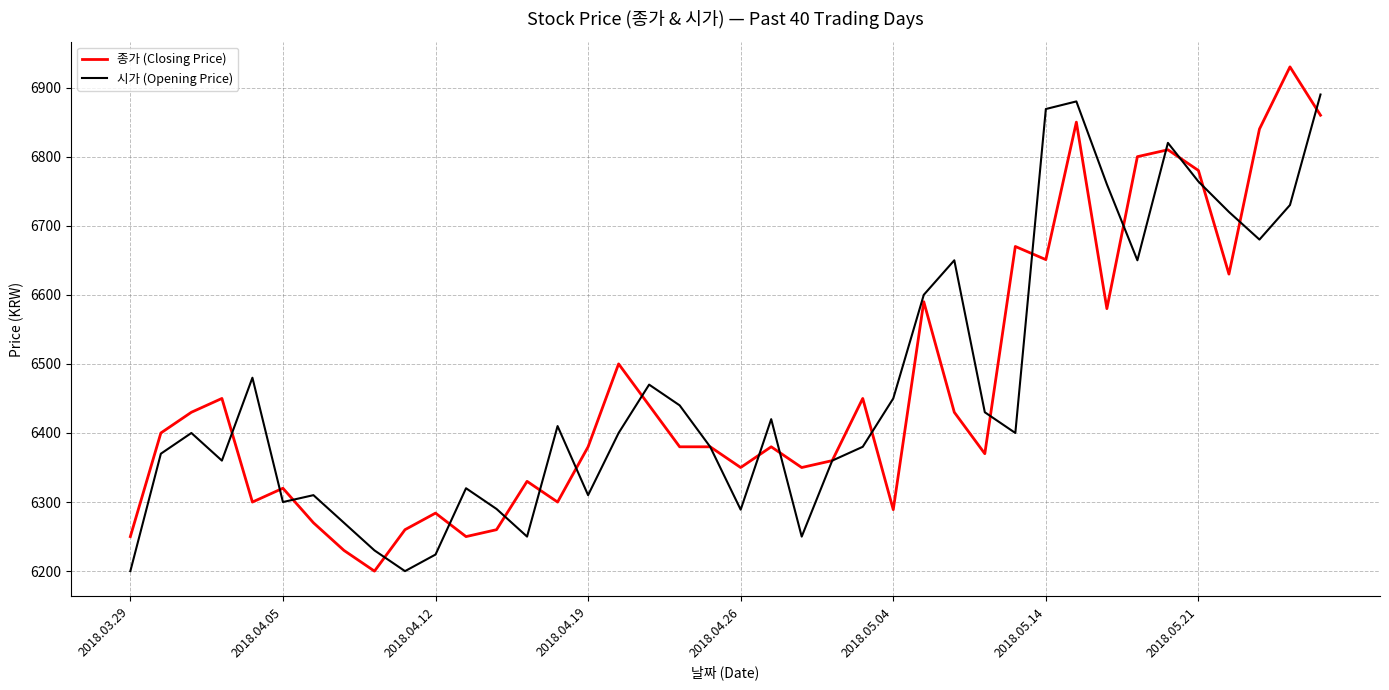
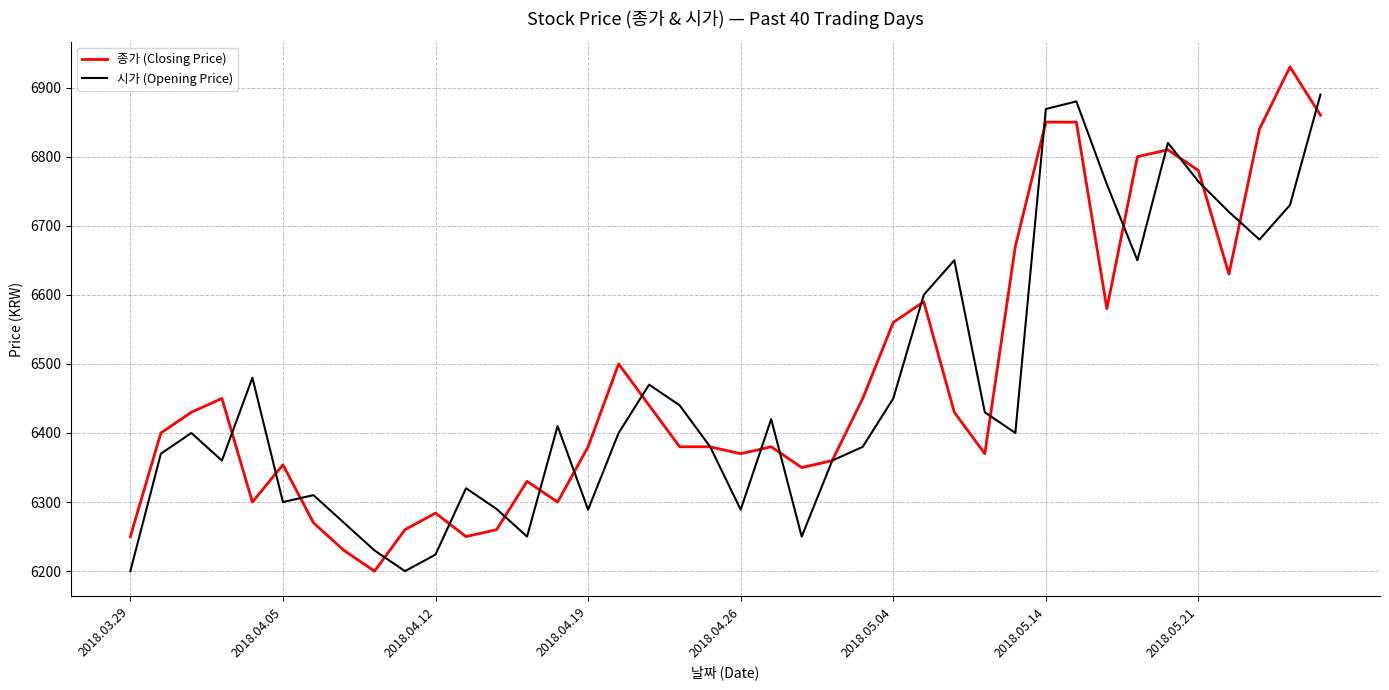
  {
    "종가 (Closing Price)": {
      "2018.03.29": 6250,
-     "2018.04.05": 6320,
+     "2018.04.05": 6350,
      "2018.04.12": 6280,
      "2018.04.19": 6380,
-     "2018.04.26": 6350,
-     "2018.05.04": 6290,
-     "2018.05.14": 6650,
+     "2018.04.26": 6370,
+     "2018.05.04": 6560,
+     "2018.05.14": 6850,
      "2018.05.21": 6780
    },
    "시가 (Opening Price)": {
      "2018.03.29": 6200,
      "2018.04.05": 6300,
      "2018.04.12": 6220,
-     "2018.04.19": 6310,
+     "2018.04.19": 6290,
      "2018.04.26": 6290,
      "2018.05.04": 6450,
      "2018.05.14": 6870,
      "2018.05.21": 6760
    }
  }
